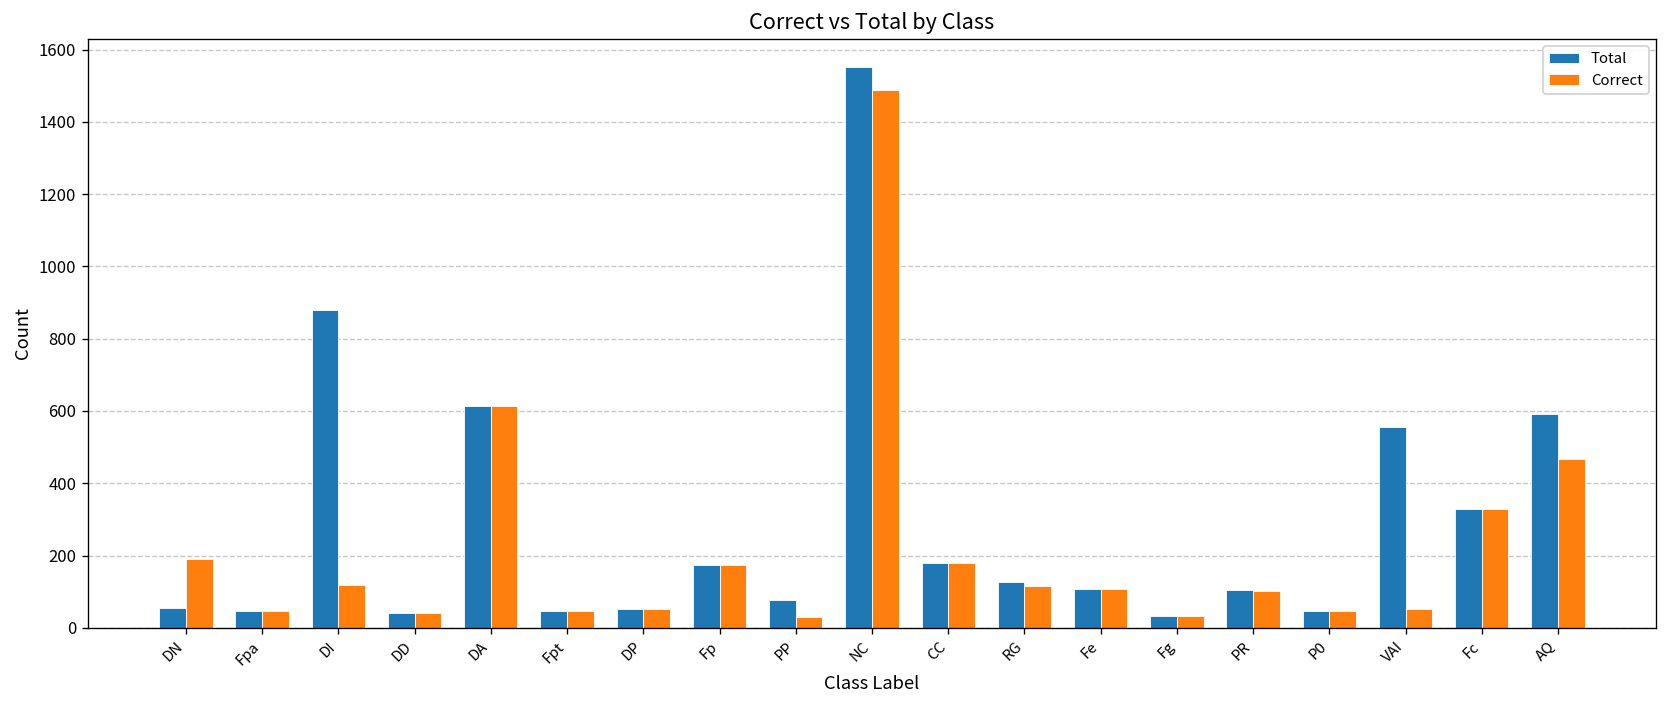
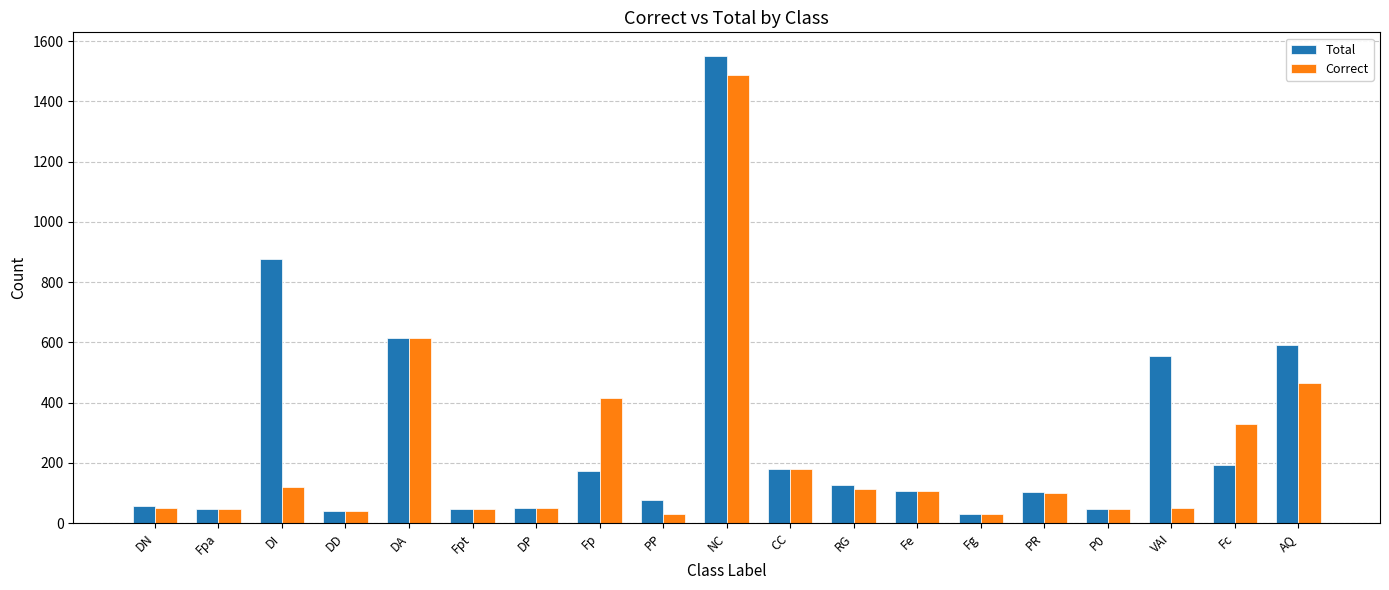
  {
    "Total": {
      "DN": 60,
      "Fpa": 50,
      "DI": 880,
      "DD": 40,
      "DA": 620,
      "Fpt": 50,
      "DP": 50,
      "Fp": 170,
      "PP": 80,
      "NC": 1550,
      "CC": 180,
      "RG": 130,
      "Fe": 110,
      "Fg": 30,
      "PR": 100,
      "P0": 50,
      "VAI": 560,
-     "Fc": 330,
+     "Fc": 190,
      "AQ": 590
    },
    "Correct": {
-     "DN": 190,
+     "DN": 50,
      "Fpa": 50,
      "DI": 120,
      "DD": 40,
      "DA": 620,
      "Fpt": 50,
      "DP": 50,
-     "Fp": 170,
+     "Fp": 420,
      "PP": 30,
      "NC": 1490,
      "CC": 180,
      "RG": 120,
      "Fe": 110,
      "Fg": 30,
      "PR": 100,
      "P0": 50,
      "VAI": 50,
      "Fc": 330,
      "AQ": 470
    }
  }
